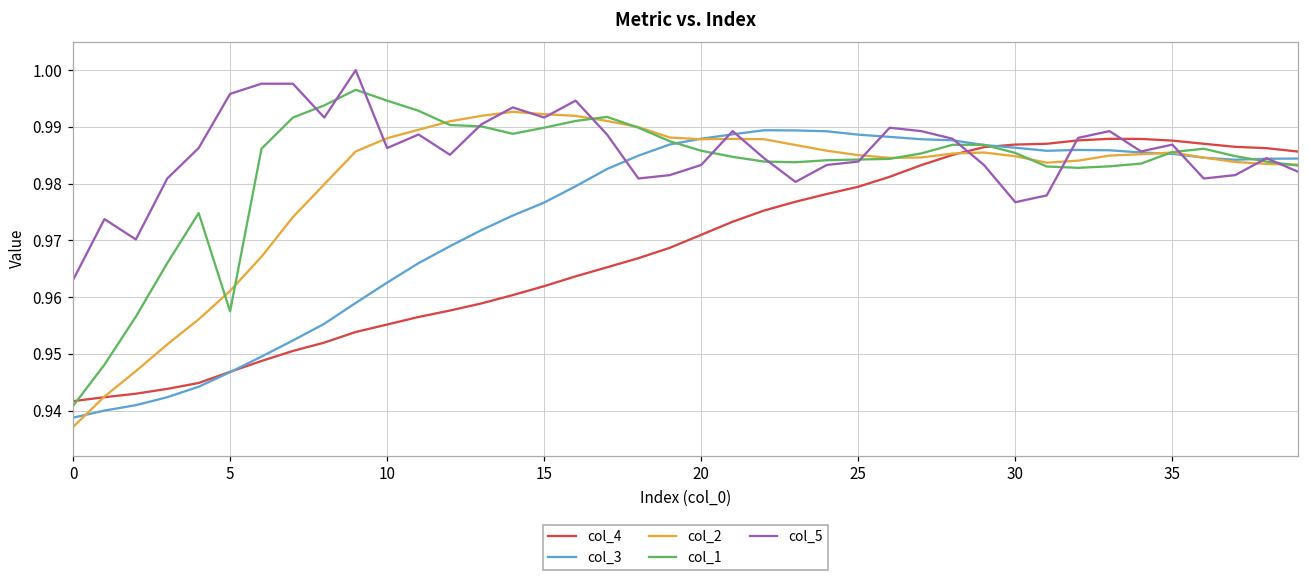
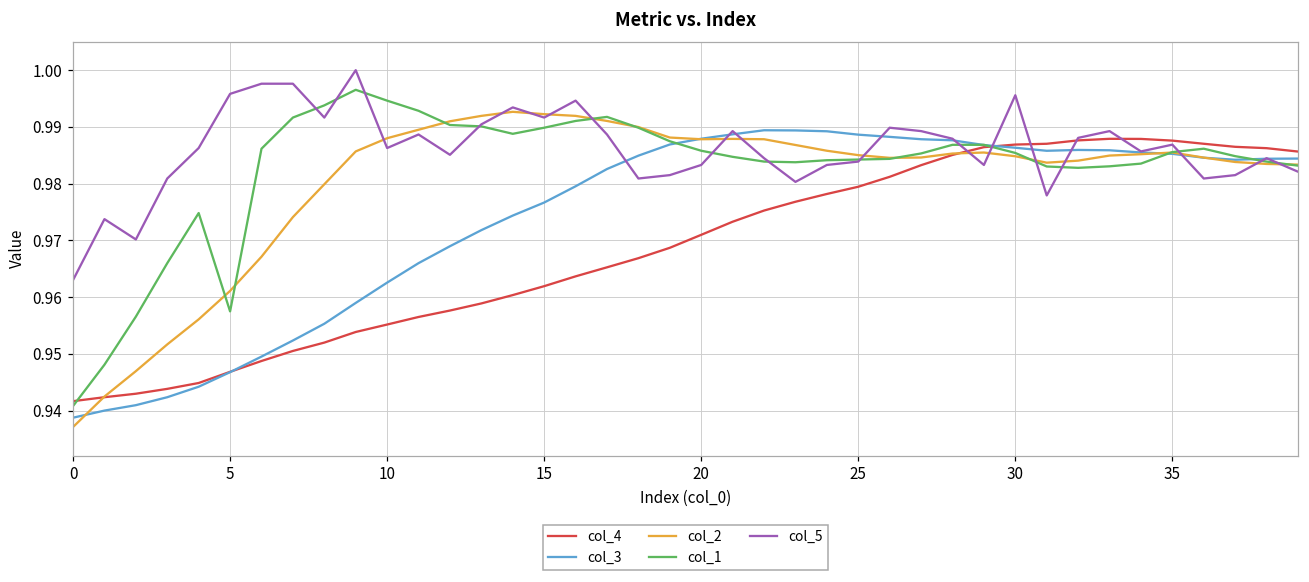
  {
    "col_4": {
      "0": 0.942,
      "10": 0.955,
      "15": 0.962,
      "20": 0.971,
      "25": 0.979,
      "30": 0.987,
      "35": 0.988
    },
    "col_3": {
      "0": 0.939,
      "10": 0.963,
      "15": 0.977,
      "25": 0.989,
      "30": 0.986
    },
    "col_2": {
      "0": 0.937,
      "5": 0.961,
      "10": 0.988,
      "15": 0.992,
      "25": 0.985,
      "30": 0.985
    },
    "col_1": {
      "0": 0.941,
      "5": 0.957,
      "10": 0.995,
      "15": 0.990,
      "20": 0.986,
      "30": 0.985
    },
    "col_5": {
      "0": 0.963,
      "5": 0.996,
      "10": 0.986,
      "15": 0.992,
      "20": 0.983,
-     "30": 0.977,
+     "30": 0.996,
      "35": 0.987
    }
  }
